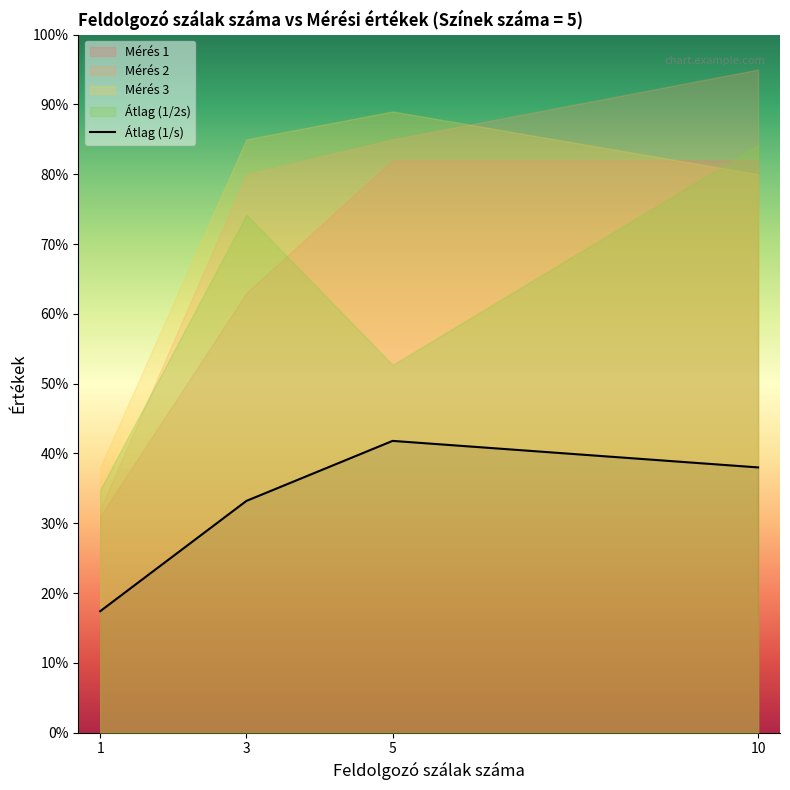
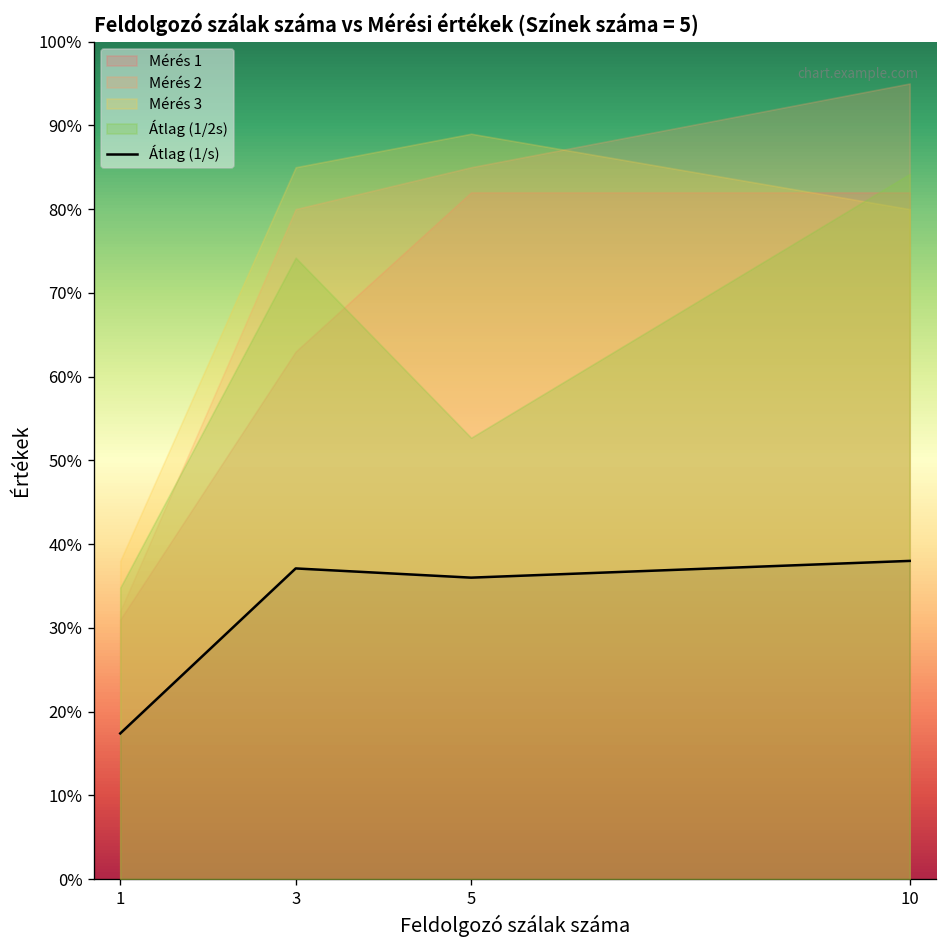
  {
    "Átlag (1/s)": {
      "1": "17%",
-     "3": "33%",
-     "5": "42%",
+     "3": "37%",
+     "5": "36%",
      "10": "38%"
    }
  }
